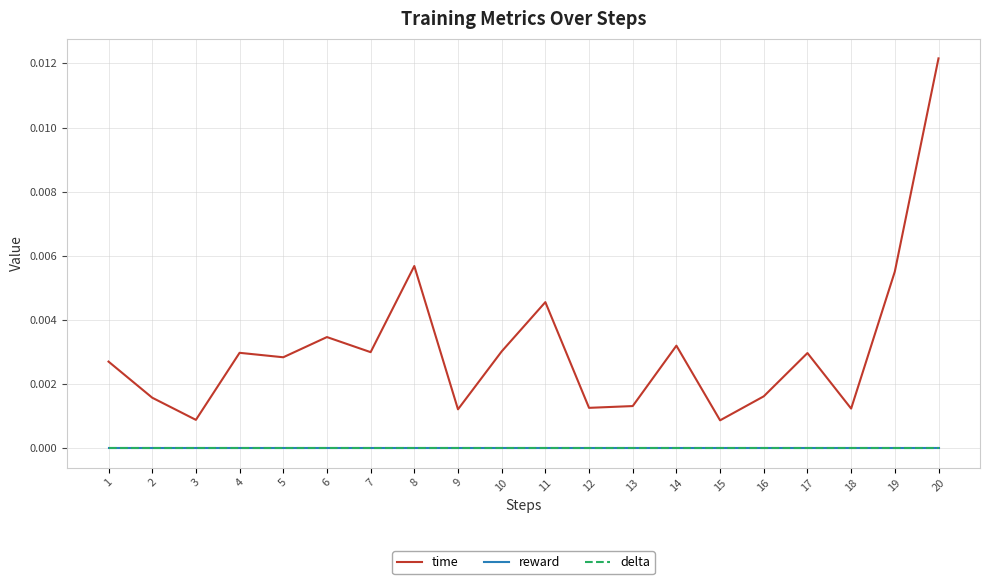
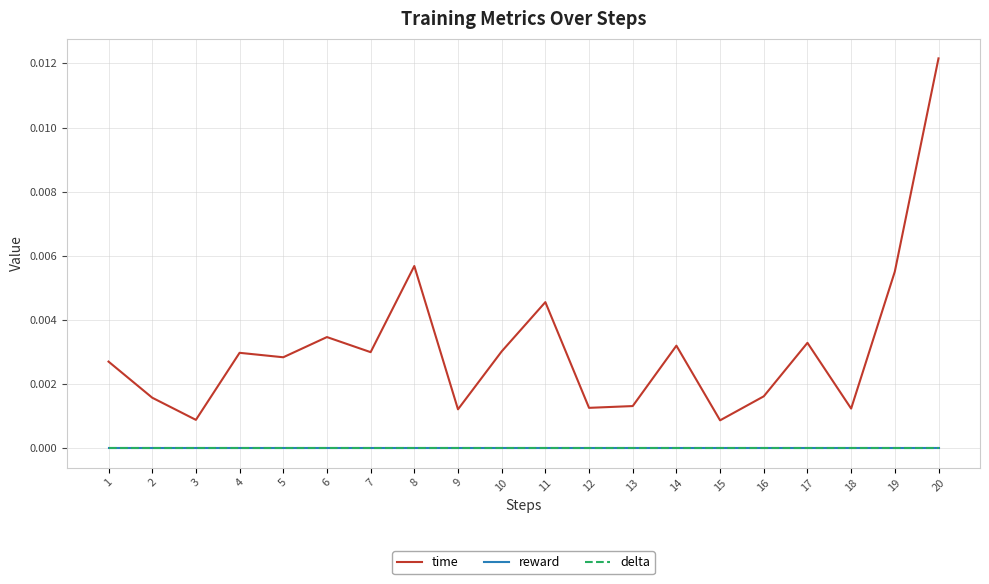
  {
    "time": {
      "1": 0.0027,
      "2": 0.0016,
      "3": 0.0009,
      "4": 0.0030,
      "5": 0.0028,
      "6": 0.0035,
      "7": 0.0030,
      "8": 0.0057,
      "9": 0.0012,
      "10": 0.0030,
      "11": 0.0046,
      "12": 0.0013,
      "13": 0.0013,
      "14": 0.0032,
      "15": 0.0009,
      "16": 0.0016,
-     "17": 0.0030,
+     "17": 0.0033,
      "18": 0.0012,
      "19": 0.0055,
      "20": 0.0122
    },
    "delta": {
      "1": 0.0000,
      "2": 0.0000,
      "3": 0.0000,
      "4": 0.0000,
      "5": 0.0000,
      "6": 0.0000,
      "7": 0.0000,
      "8": 0.0000,
      "9": 0.0000,
      "10": 0.0000,
      "11": 0.0000,
      "12": 0.0000,
      "13": 0.0000,
      "14": 0.0000,
      "15": 0.0000,
      "16": 0.0000,
      "17": 0.0000,
      "18": 0.0000,
      "19": 0.0000,
      "20": 0.0000
    }
  }
